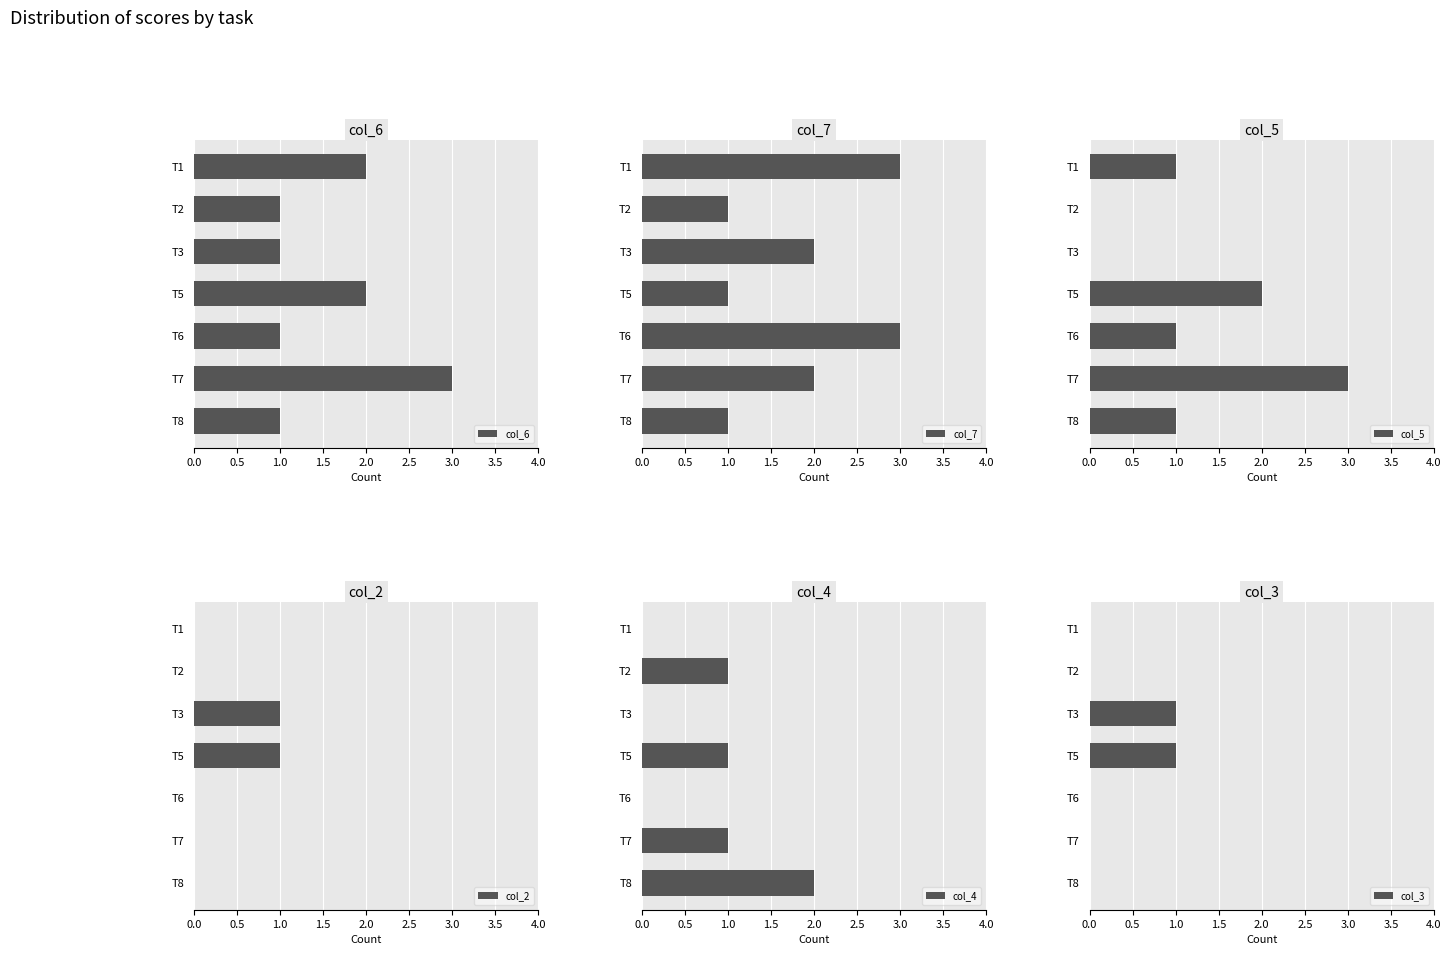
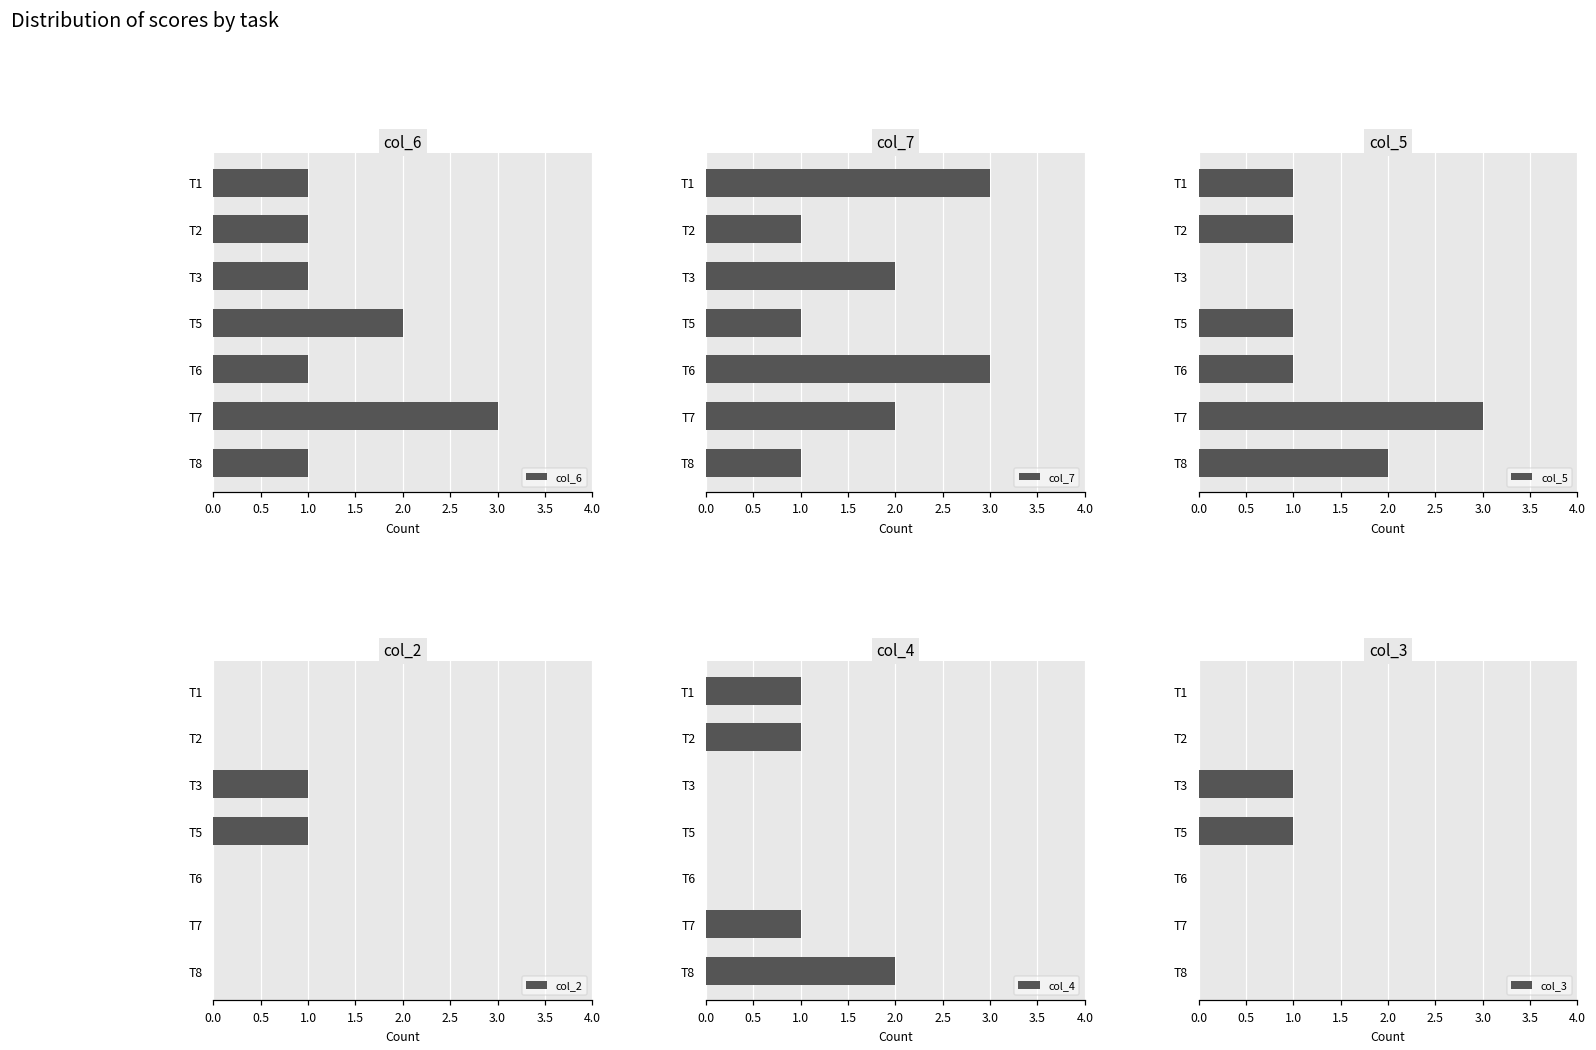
  {
    "col_6": {
-     "T1": 2,
+     "T1": 1,
      "T2": 1,
      "T3": 1,
      "T5": 2,
      "T6": 1,
      "T7": 3,
      "T8": 1
    },
    "col_7": {
      "T1": 3.0,
      "T2": 1.0,
      "T3": 2.0,
      "T5": 1.0,
      "T6": 3.0,
      "T7": 2.0,
      "T8": 1.0
    },
    "col_5": {
      "T1": 1,
-     "T2": 0,
+     "T2": 1,
      "T3": 0,
-     "T5": 2,
+     "T5": 1,
      "T6": 1,
      "T7": 3,
-     "T8": 1
+     "T8": 2
    },
    "col_2": {
      "T1": 0.0,
      "T2": 0.0,
      "T3": 1.0,
      "T5": 1.0,
      "T6": 0.0,
      "T7": 0.0,
      "T8": 0.0
    },
    "col_4": {
-     "T1": 0,
+     "T1": 1,
      "T2": 1,
      "T3": 0,
-     "T5": 1,
+     "T5": 0,
      "T6": 0,
      "T7": 1,
      "T8": 2
    },
    "col_3": {
      "T1": 0.0,
      "T2": 0.0,
      "T3": 1.0,
      "T5": 1.0,
      "T6": 0.0,
      "T7": 0.0,
      "T8": 0.0
    }
  }
